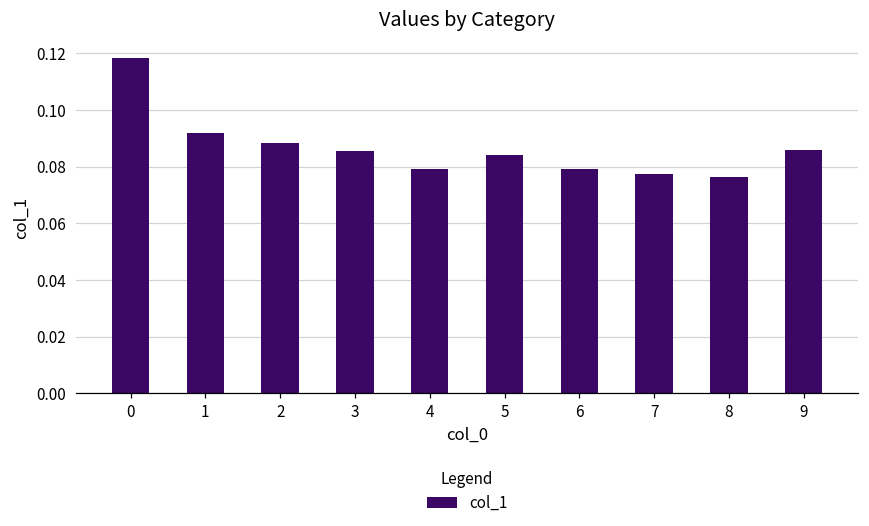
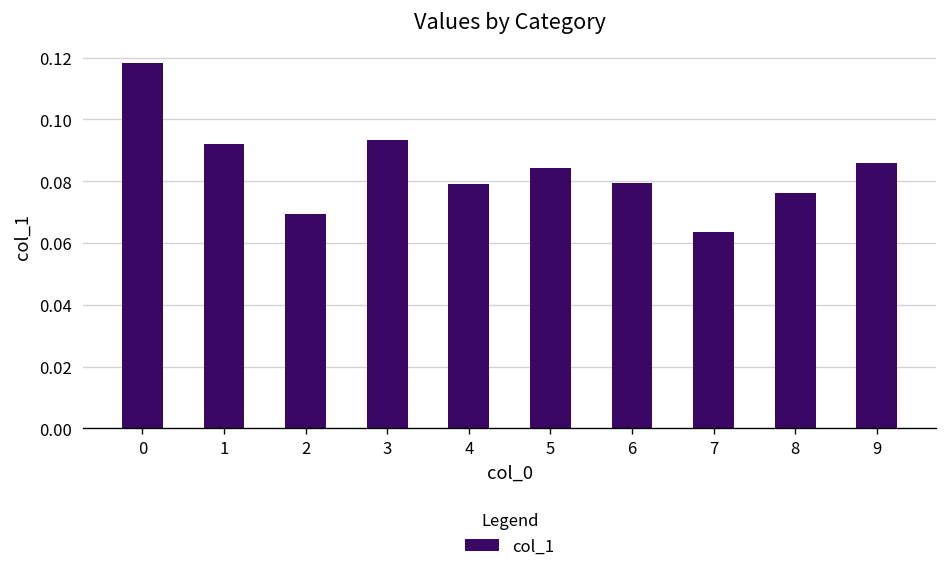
  {
    "0": 0.118,
    "1": 0.092,
-   "2": 0.088,
-   "3": 0.086,
+   "2": 0.069,
+   "3": 0.093,
    "4": 0.079,
    "5": 0.084,
    "6": 0.079,
-   "7": 0.077,
+   "7": 0.064,
    "8": 0.076,
    "9": 0.086
  }
